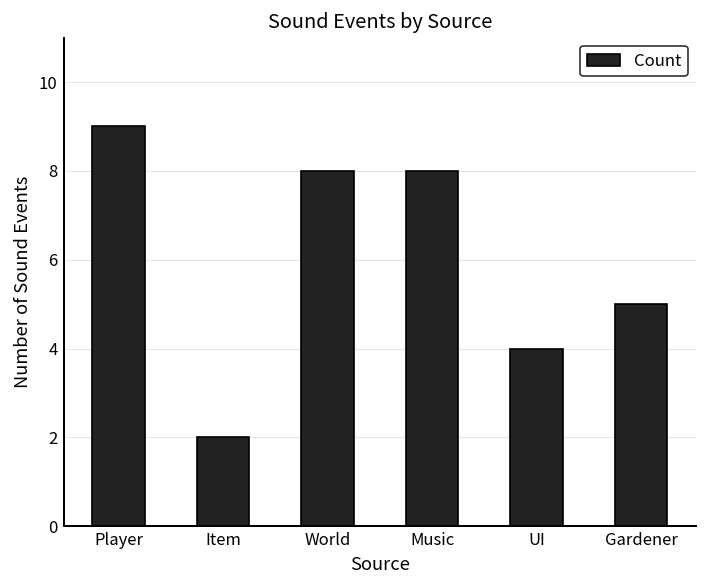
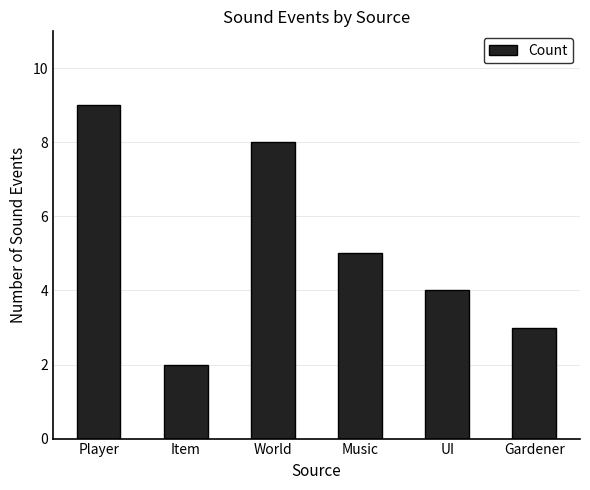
  {
    "Player": 9,
    "Item": 2,
    "World": 8,
-   "Music": 8,
+   "Music": 5,
    "UI": 4,
-   "Gardener": 5
+   "Gardener": 3
  }
